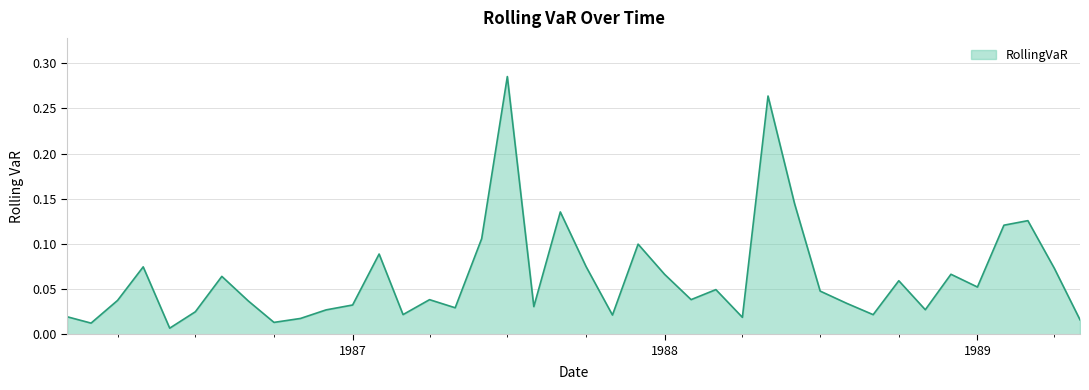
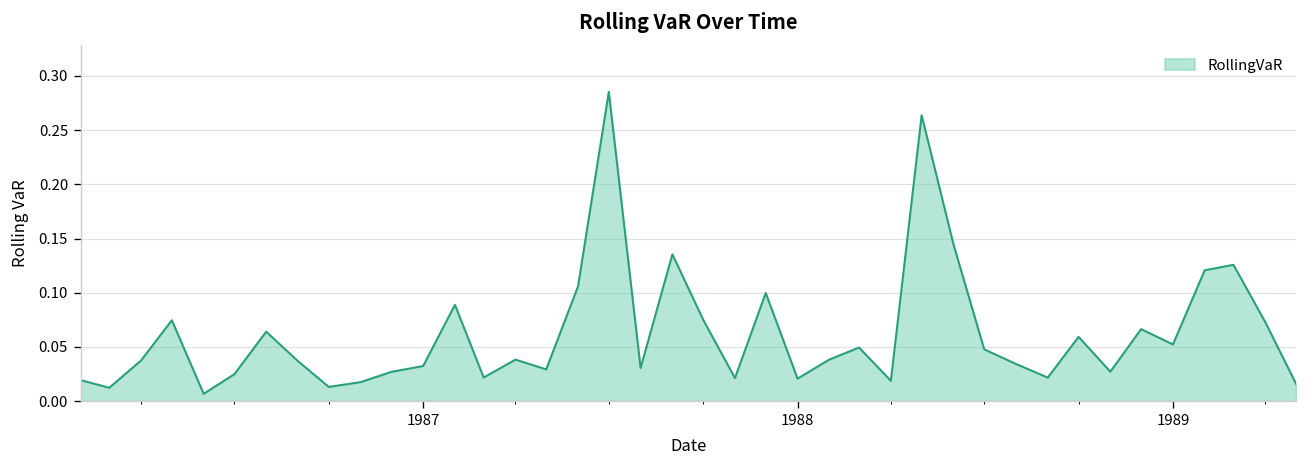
  {
    "1987": 0.03,
-   "1988": 0.07,
+   "1988": 0.02,
    "1989": 0.05
  }
